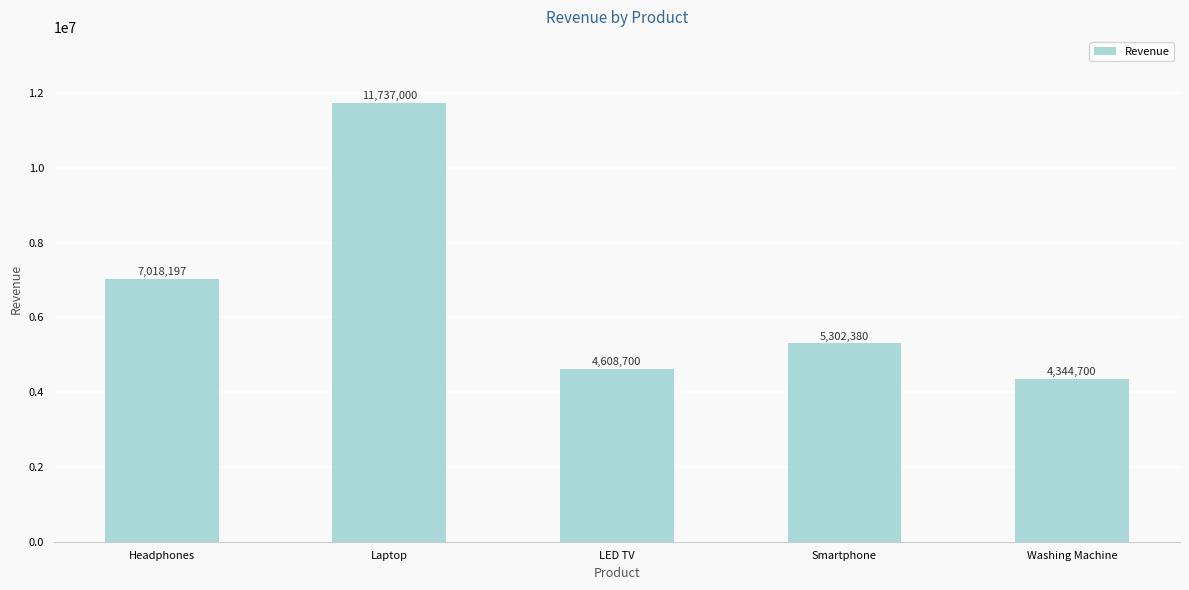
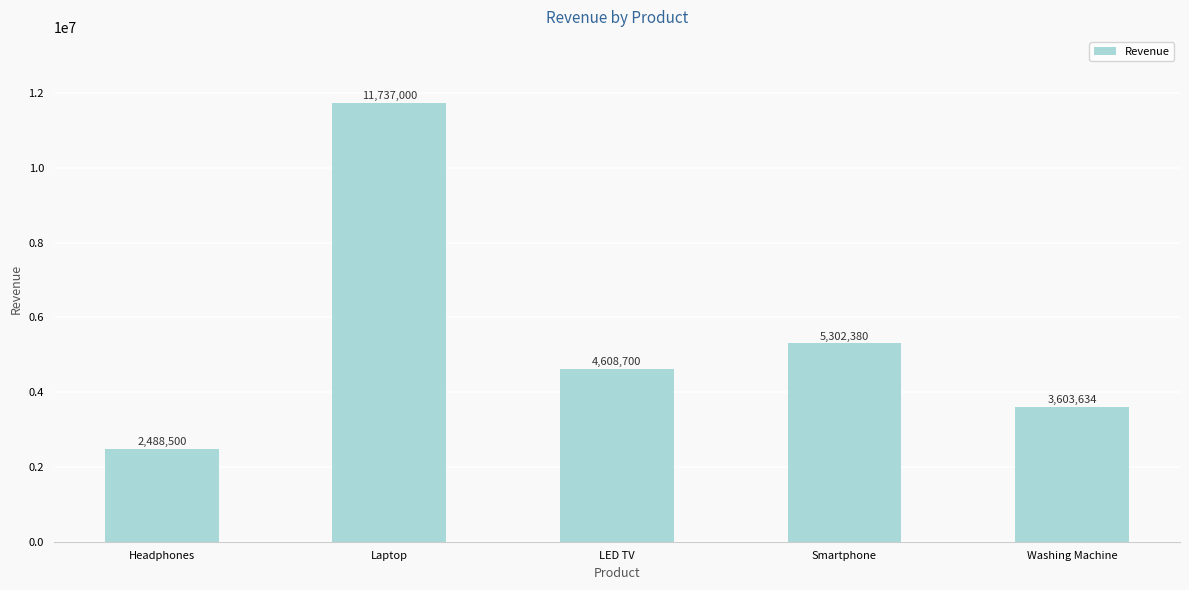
  {
-   "Headphones": "7,018,197",
+   "Headphones": "2,488,500",
    "Laptop": "11,737,000",
    "LED TV": "4,608,700",
    "Smartphone": "5,302,380",
-   "Washing Machine": "4,344,700"
+   "Washing Machine": "3,603,634"
  }
